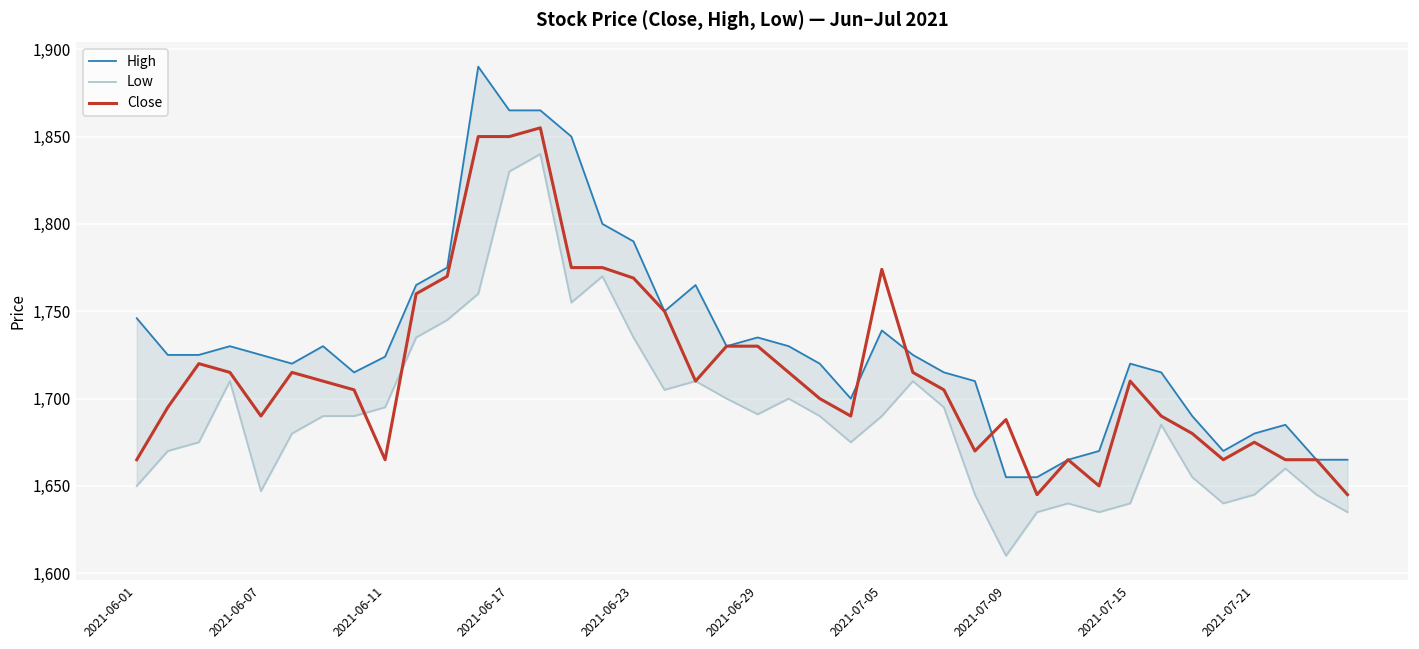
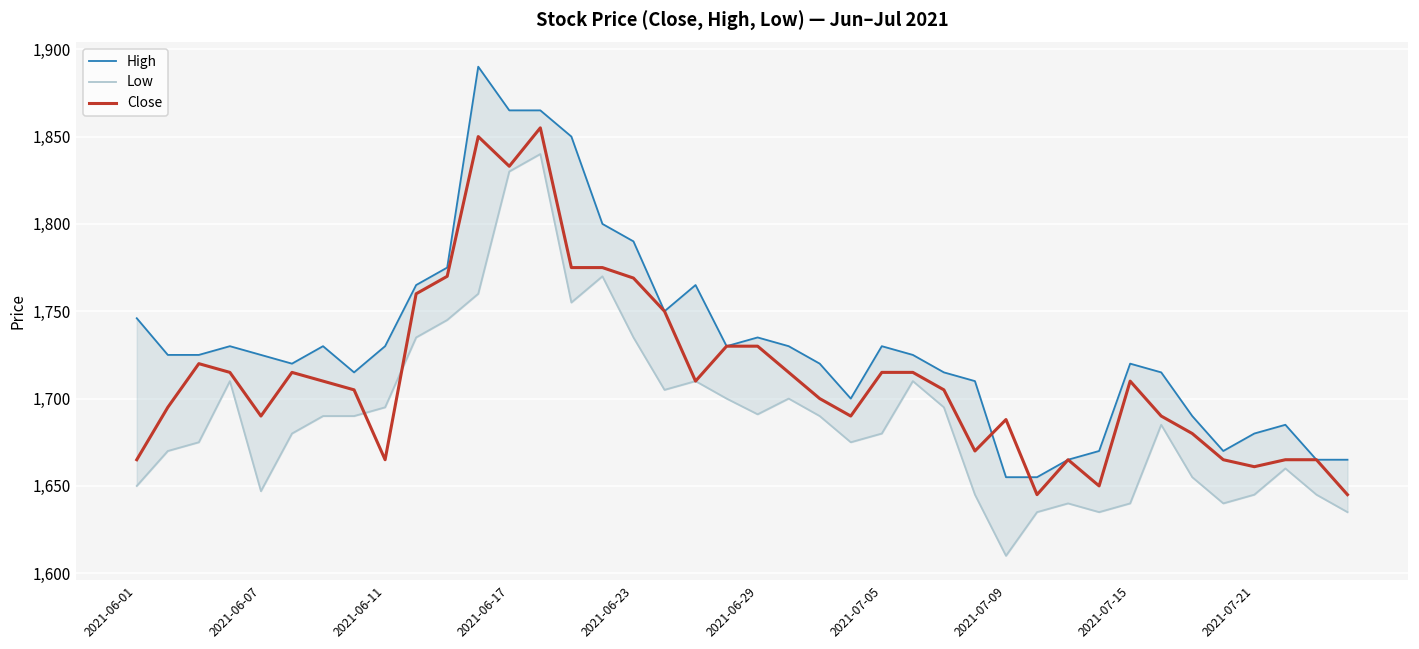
  {
    "High": {
      "2021-06-01": "1,746",
      "2021-06-07": "1,725",
-     "2021-06-11": "1,724",
+     "2021-06-11": "1,730",
      "2021-06-17": "1,865",
      "2021-06-23": "1,790",
      "2021-06-29": "1,735",
-     "2021-07-05": "1,739",
+     "2021-07-05": "1,730",
      "2021-07-09": "1,655",
      "2021-07-15": "1,720",
      "2021-07-21": "1,680"
    },
    "Low": {
      "2021-06-01": "1,650",
      "2021-06-07": "1,647",
      "2021-06-11": "1,695",
      "2021-06-17": "1,830",
      "2021-06-23": "1,735",
      "2021-06-29": "1,691",
-     "2021-07-05": "1,690",
+     "2021-07-05": "1,680",
      "2021-07-09": "1,610",
      "2021-07-15": "1,640",
      "2021-07-21": "1,645"
    },
    "Close": {
      "2021-06-01": "1,665",
      "2021-06-07": "1,690",
      "2021-06-11": "1,665",
-     "2021-06-17": "1,850",
+     "2021-06-17": "1,833",
      "2021-06-23": "1,769",
      "2021-06-29": "1,730",
-     "2021-07-05": "1,774",
+     "2021-07-05": "1,715",
      "2021-07-09": "1,688",
      "2021-07-15": "1,710",
-     "2021-07-21": "1,675"
+     "2021-07-21": "1,661"
    }
  }
